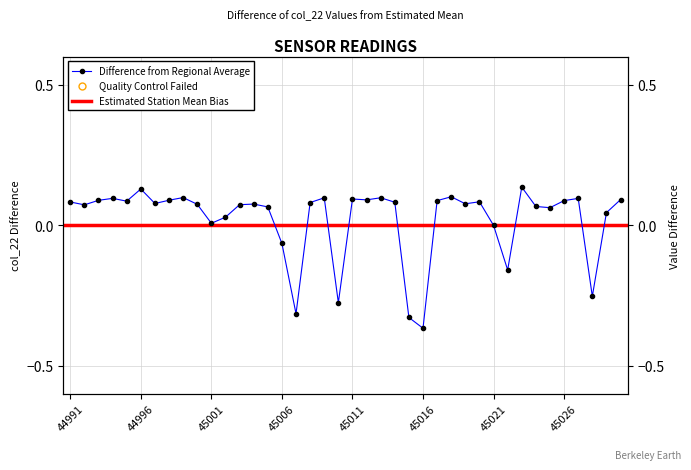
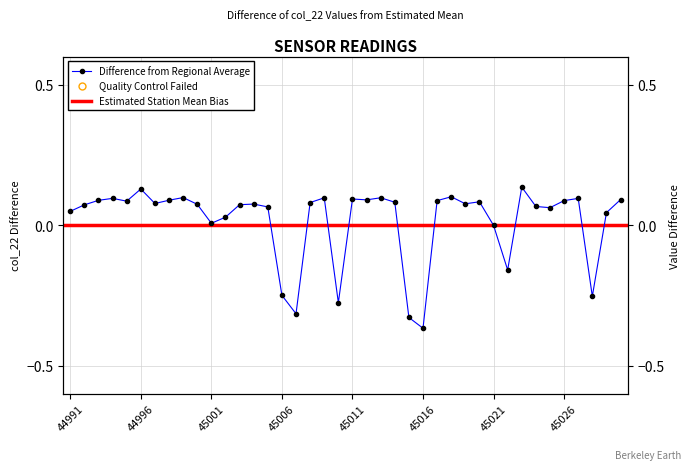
  {
-   "44991": 0.08,
+   "44991": 0.05,
    "44996": 0.13,
    "45001": 0.01,
-   "45006": -0.06,
+   "45006": -0.25,
    "45011": 0.09,
    "45016": -0.37,
    "45021": 0.00,
    "45026": 0.09
  }
